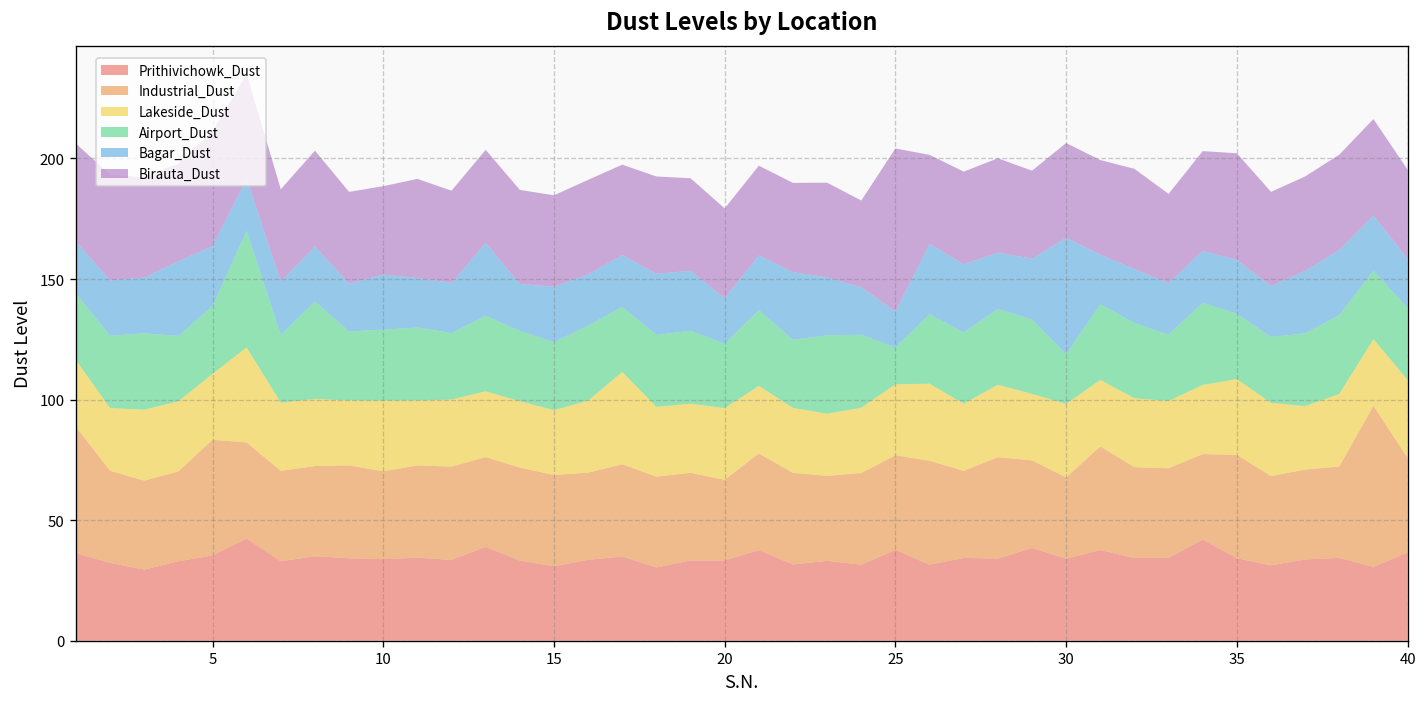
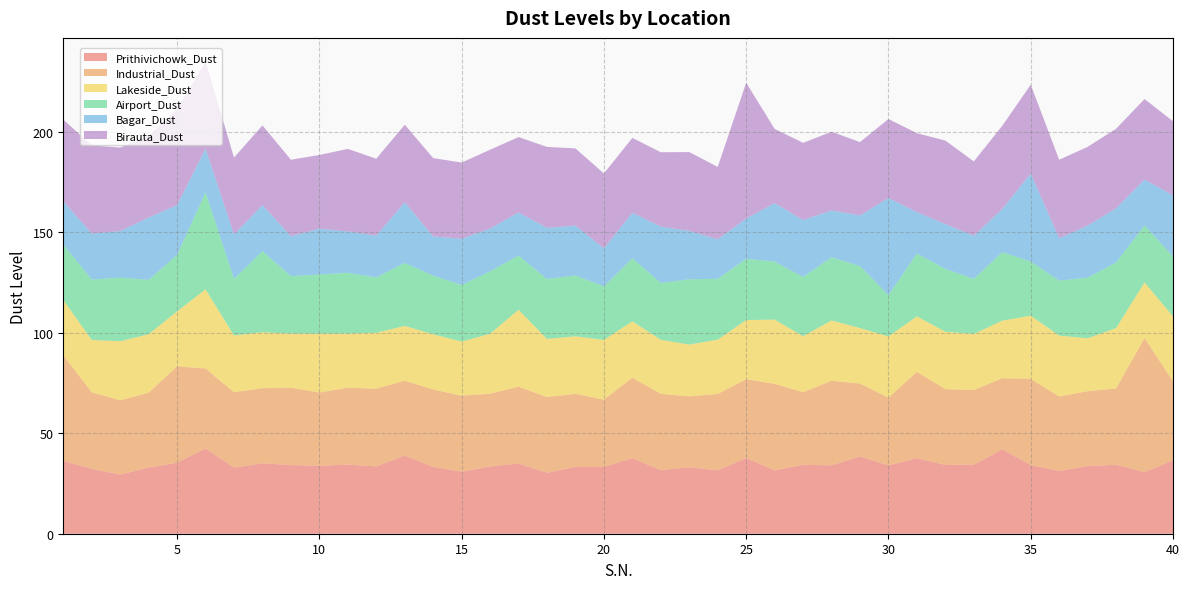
  {
    "Airport_Dust": {
      "5": 28,
      "10": 29,
      "15": 28,
      "20": 27,
-     "25": 15,
+     "25": 31,
      "30": 21,
      "35": 27,
      "40": 30
    },
    "Bagar_Dust": {
      "5": 25,
      "10": 23,
      "15": 23,
      "20": 19,
-     "25": 15,
+     "25": 20,
      "30": 48,
-     "35": 22,
-     "40": 20
+     "35": 44,
+     "40": 30
    },
    "Birauta_Dust": {
      "10": 37,
      "15": 38,
      "20": 37,
      "25": 68,
      "30": 39,
      "35": 44,
      "40": 37
    }
  }
